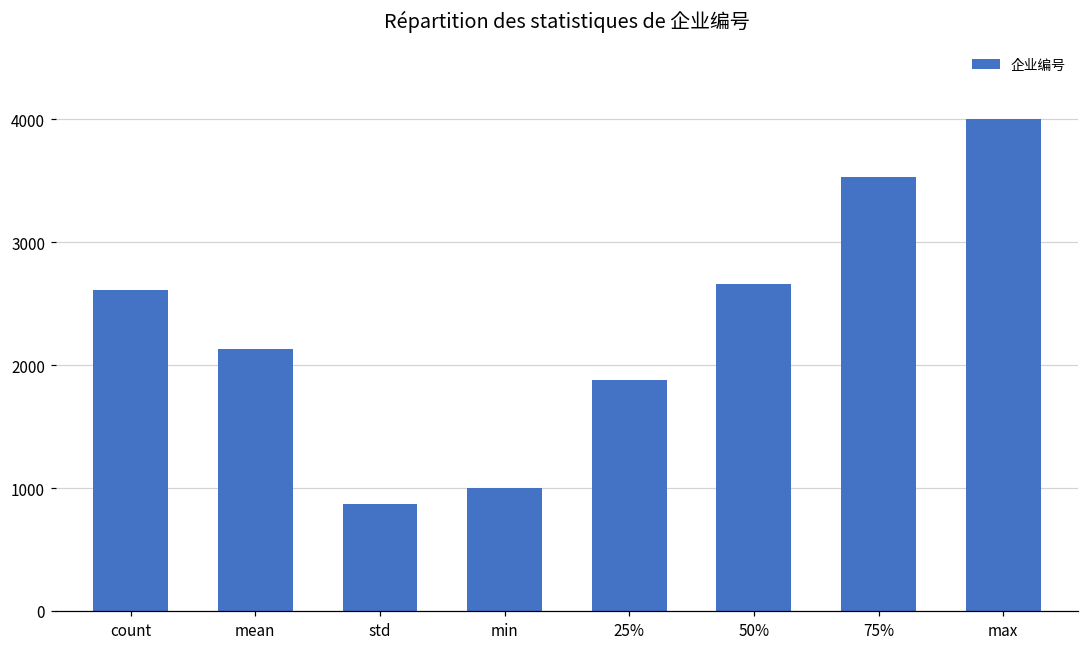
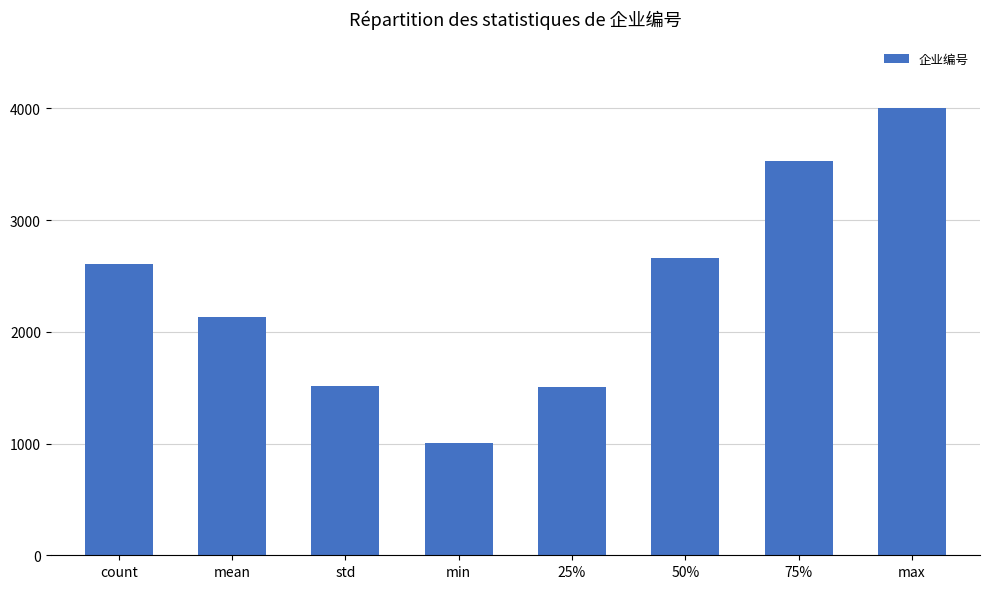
  {
    "count": 2610,
    "mean": 2130,
-   "std": 870,
+   "std": 1520,
    "min": 1000,
-   "25%": 1880,
+   "25%": 1510,
    "50%": 2660,
    "75%": 3530,
    "max": 4000
  }
